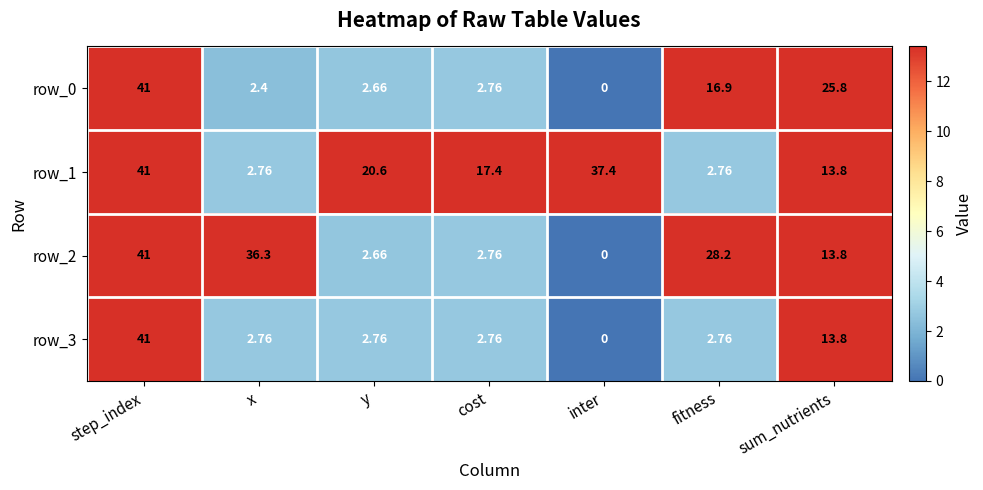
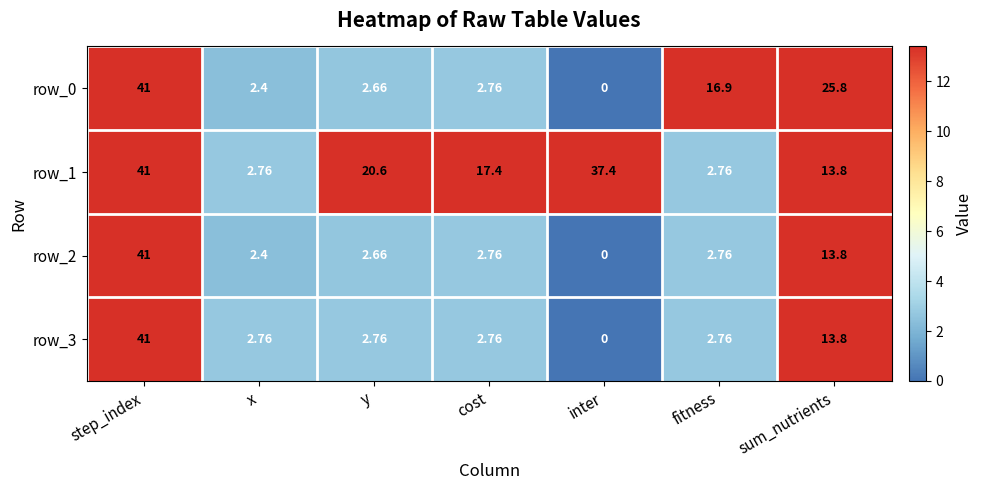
  {
    "row_0": {
      "step_index": 41,
      "x": 2.4,
      "y": 2.66,
      "cost": 2.76,
      "inter": 0,
      "fitness": 16.9,
      "sum_nutrients": 25.8
    },
    "row_1": {
      "step_index": 41,
      "x": 2.76,
      "y": 20.6,
      "cost": 17.4,
      "inter": 37.4,
      "fitness": 2.76,
      "sum_nutrients": 13.8
    },
    "row_2": {
      "step_index": 41,
-     "x": 36.3,
+     "x": 2.4,
      "y": 2.66,
      "cost": 2.76,
      "inter": 0,
-     "fitness": 28.2,
+     "fitness": 2.76,
      "sum_nutrients": 13.8
    },
    "row_3": {
      "step_index": 41,
      "x": 2.76,
      "y": 2.76,
      "cost": 2.76,
      "inter": 0,
      "fitness": 2.76,
      "sum_nutrients": 13.8
    }
  }
